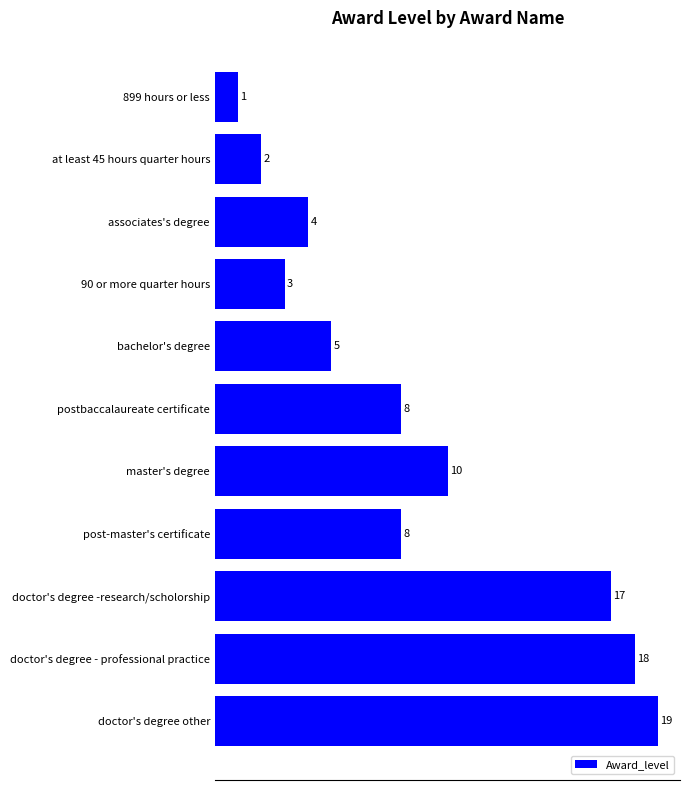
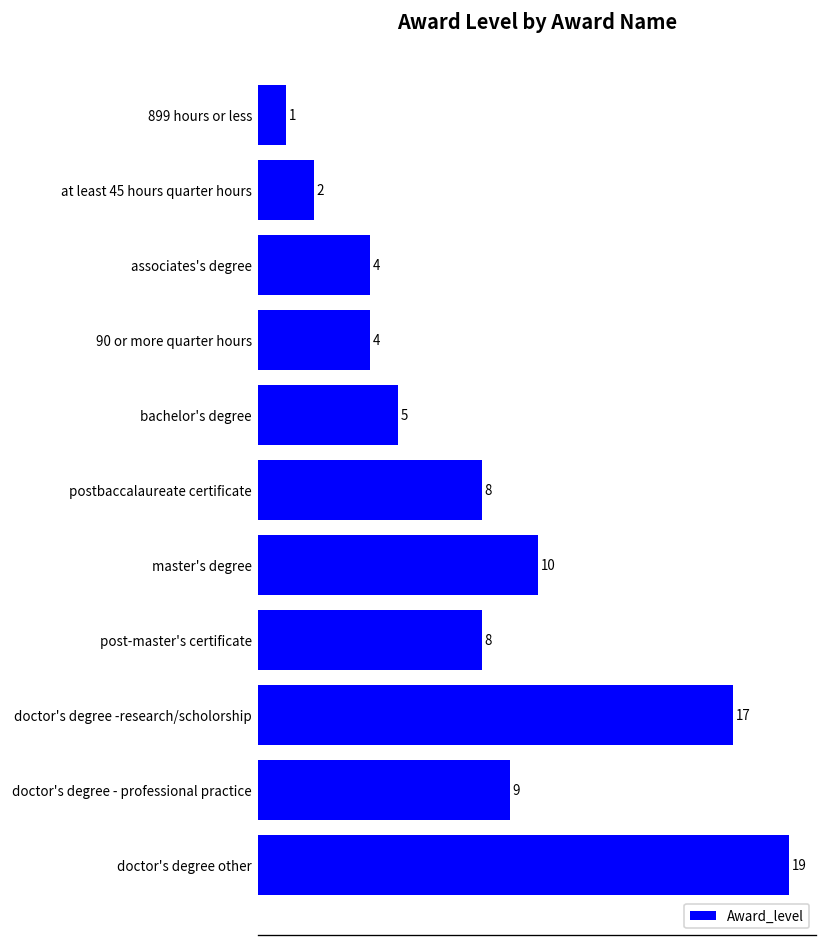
  {
    "899 hours or less": 1,
    "at least 45 hours quarter hours": 2,
    "associates's degree": 4,
-   "90 or more quarter hours": 3,
+   "90 or more quarter hours": 4,
    "bachelor's degree": 5,
    "postbaccalaureate certificate": 8,
    "master's degree": 10,
    "post-master's certificate": 8,
    "doctor's degree -research/scholorship": 17,
-   "doctor's degree - professional practice": 18,
+   "doctor's degree - professional practice": 9,
    "doctor's degree other": 19
  }
